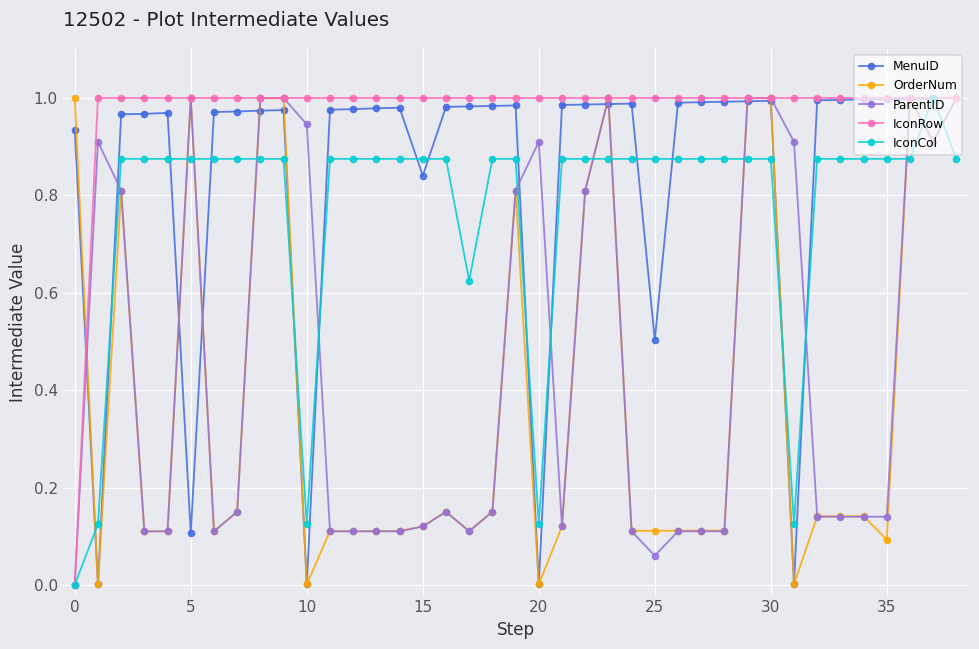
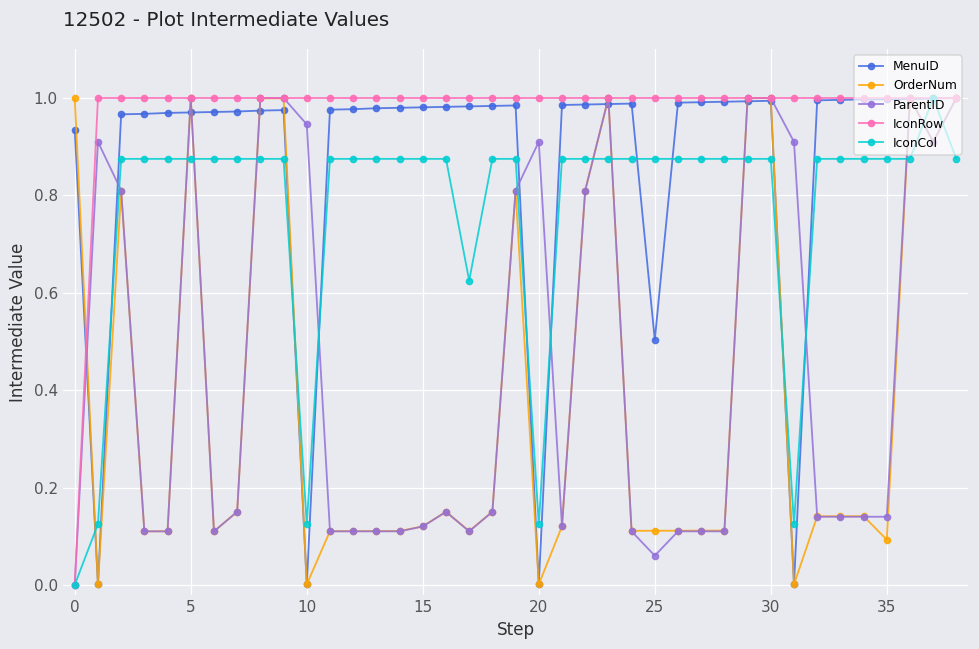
  {
    "MenuID": {
      "0": 0.93,
-     "5": 0.11,
-     "15": 0.84,
+     "5": 0.97,
+     "15": 0.98,
      "25": 0.50
    },
    "OrderNum": {
      "0": 1.00,
      "25": 0.11,
      "35": 0.09
    },
    "ParentID": {
      "10": 0.95,
      "20": 0.91,
      "25": 0.06,
      "35": 0.14
    },
    "IconRow": {
      "10": 1.00,
      "15": 1.00,
      "20": 1.00,
      "25": 1.00
    },
    "IconCol": {
      "5": 0.88,
      "10": 0.13,
      "15": 0.88,
      "20": 0.13,
      "25": 0.88,
      "30": 0.88,
      "35": 0.88
    }
  }
